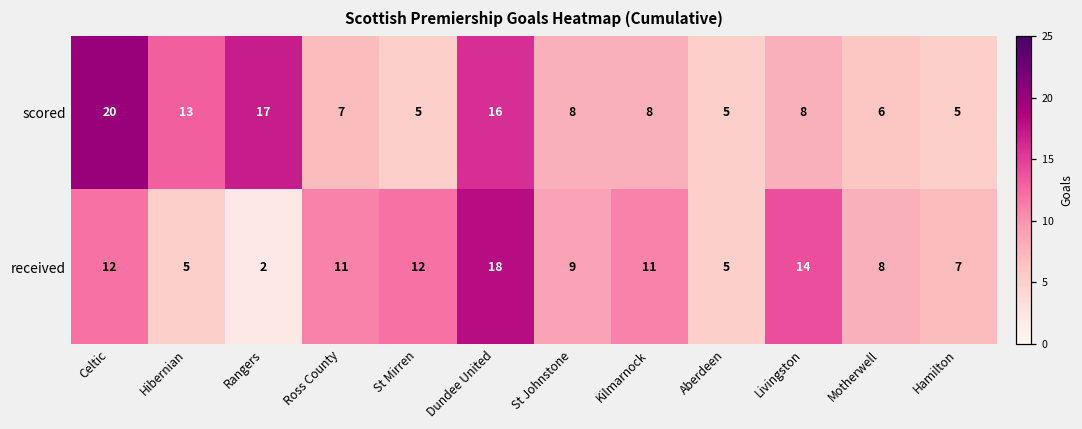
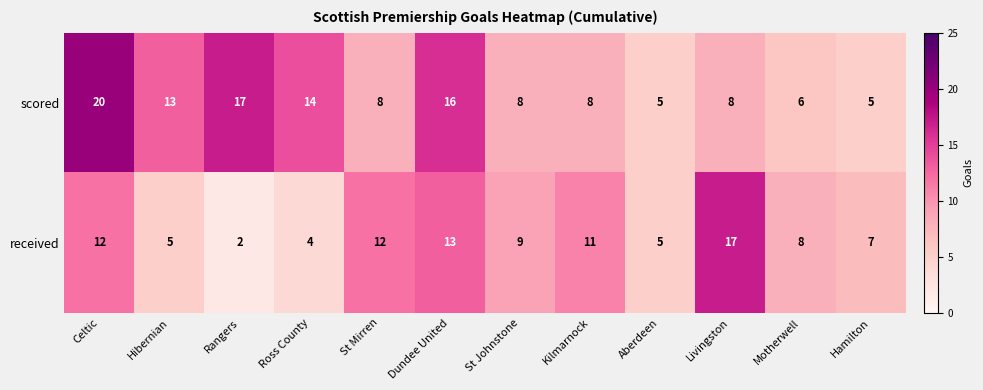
  {
    "scored": {
      "Celtic": 20,
      "Hibernian": 13,
      "Rangers": 17,
-     "Ross County": 7,
-     "St Mirren": 5,
+     "Ross County": 14,
+     "St Mirren": 8,
      "Dundee United": 16,
      "St Johnstone": 8,
      "Kilmarnock": 8,
      "Aberdeen": 5,
      "Livingston": 8,
      "Motherwell": 6,
      "Hamilton": 5
    },
    "received": {
      "Celtic": 12,
      "Hibernian": 5,
      "Rangers": 2,
-     "Ross County": 11,
+     "Ross County": 4,
      "St Mirren": 12,
-     "Dundee United": 18,
+     "Dundee United": 13,
      "St Johnstone": 9,
      "Kilmarnock": 11,
      "Aberdeen": 5,
-     "Livingston": 14,
+     "Livingston": 17,
      "Motherwell": 8,
      "Hamilton": 7
    }
  }
